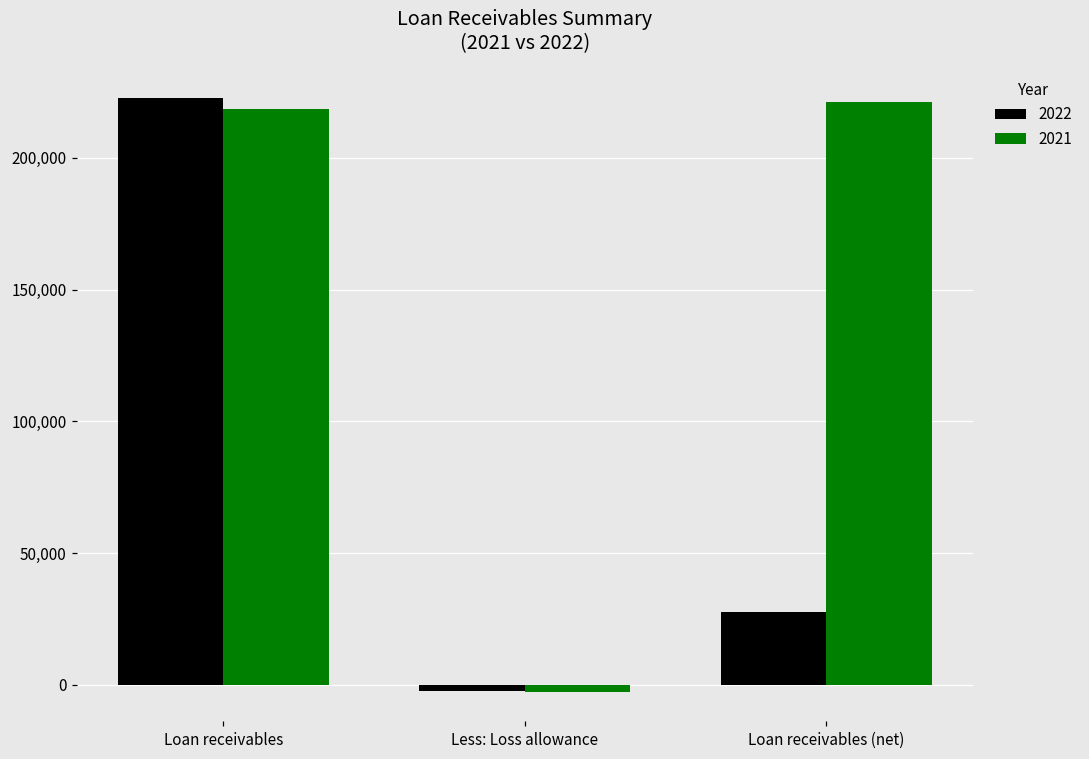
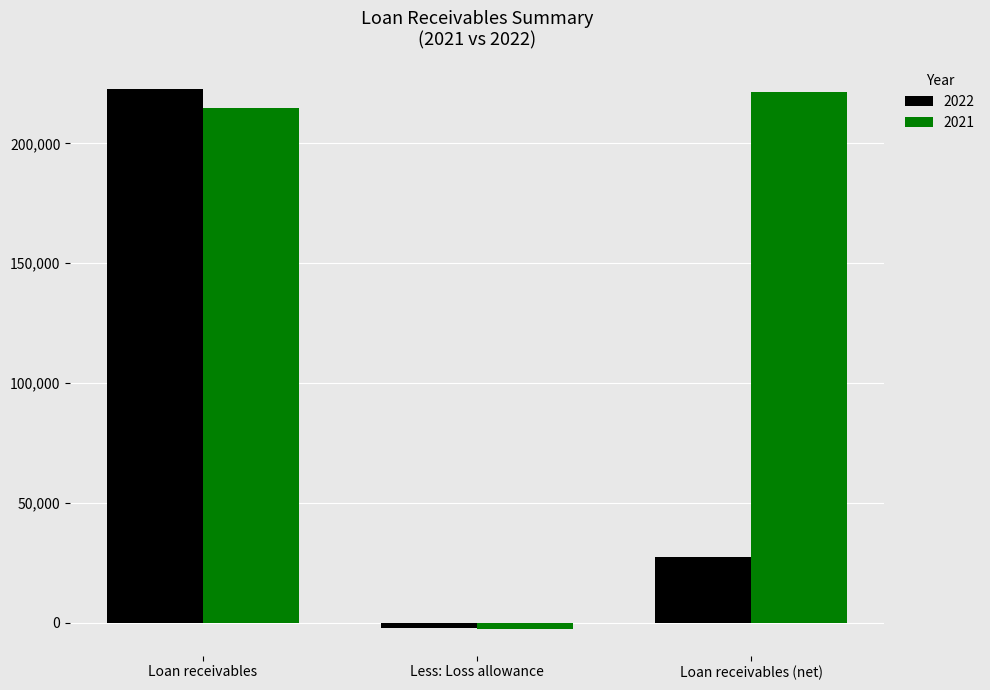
  {
    "2022": {
      "Loan receivables": "223,000",
      "Less: Loss allowance": "-2,000",
      "Loan receivables (net)": "28,000"
    },
    "2021": {
-     "Loan receivables": "219,000",
+     "Loan receivables": "215,000",
      "Less: Loss allowance": "-3,000",
      "Loan receivables (net)": "221,000"
    }
  }
